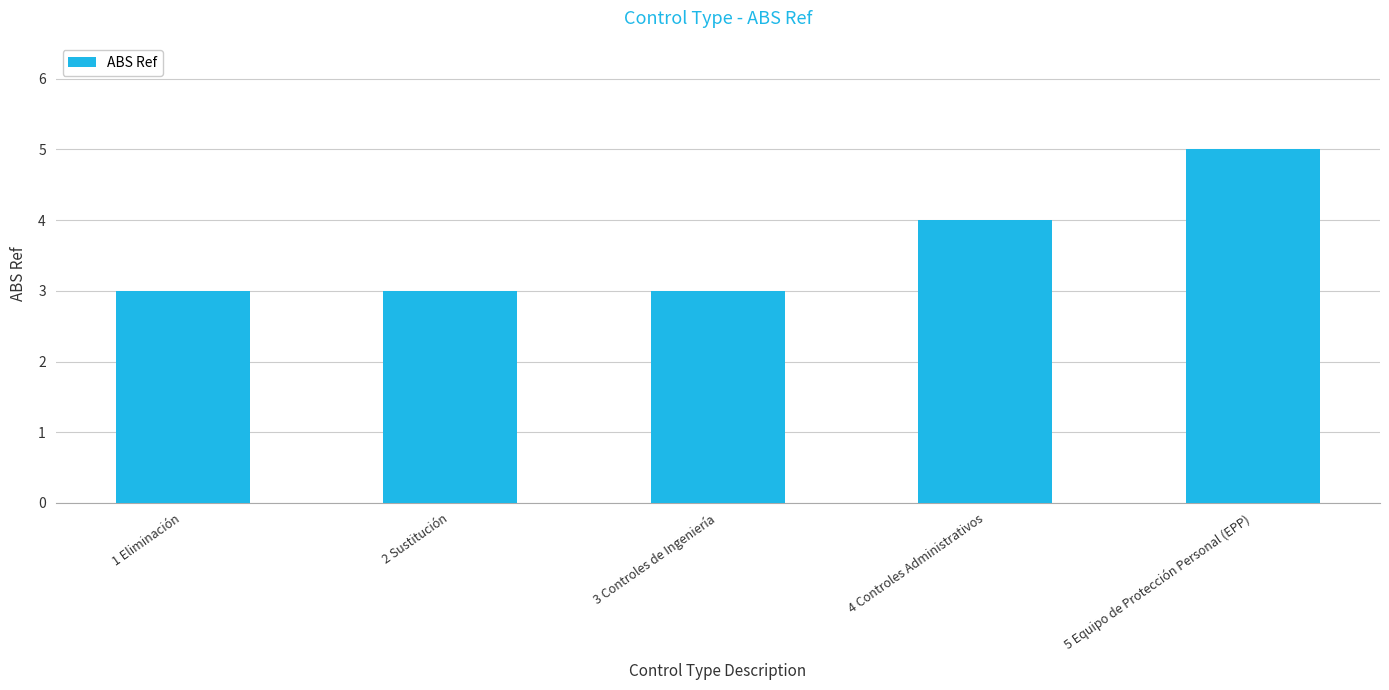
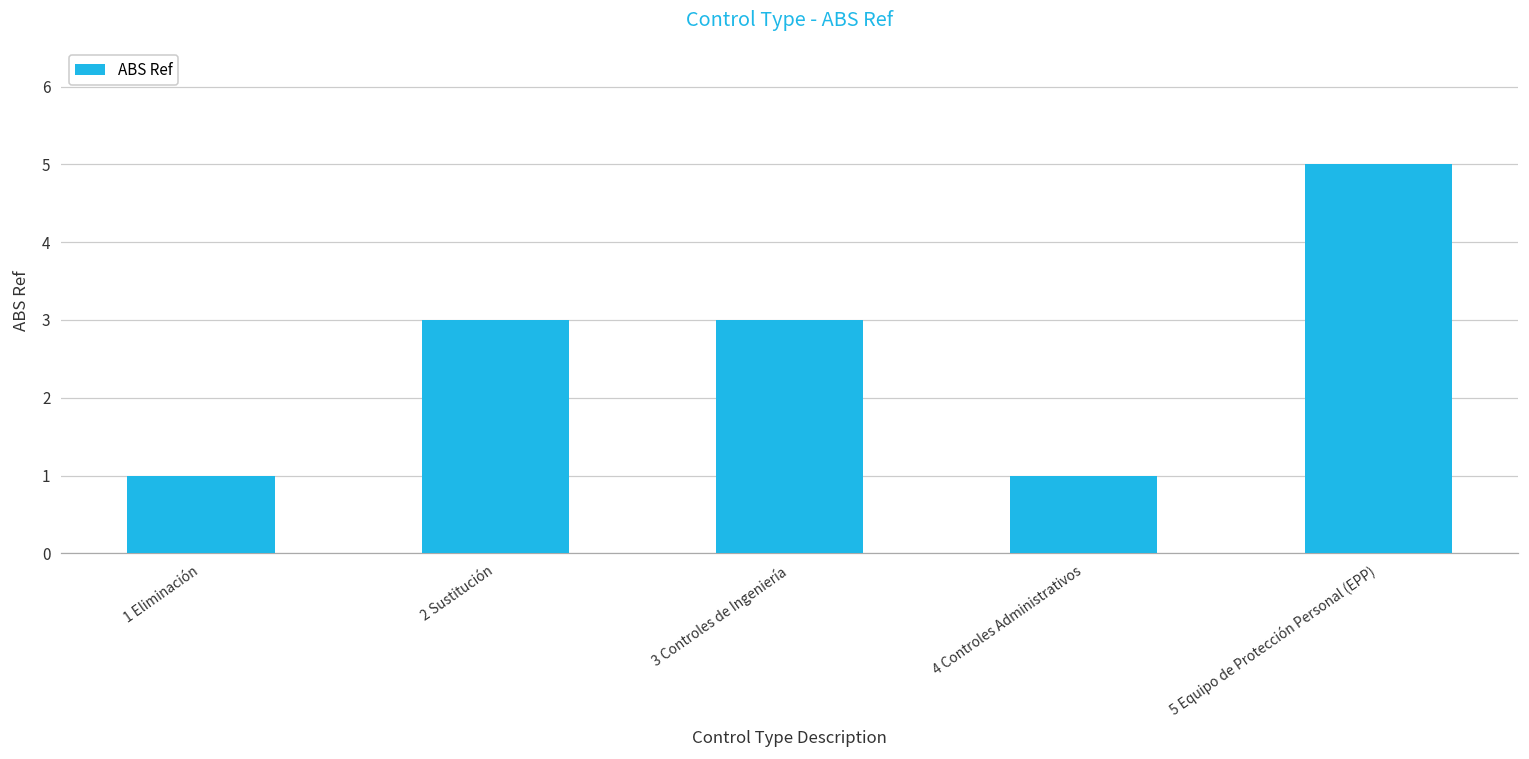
  {
-   "1 Eliminación": 3,
+   "1 Eliminación": 1,
    "2 Sustitución": 3,
    "3 Controles de Ingeniería": 3,
-   "4 Controles Administrativos": 4,
+   "4 Controles Administrativos": 1,
    "5 Equipo de Protección Personal (EPP)": 5
  }
